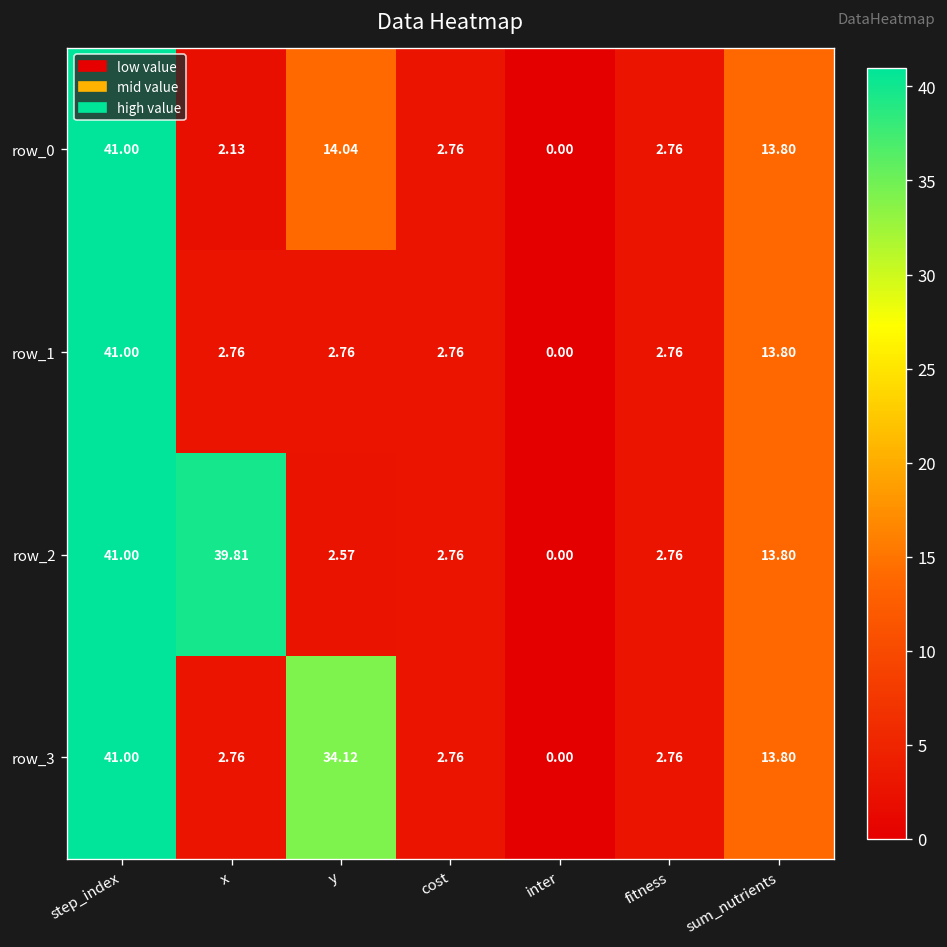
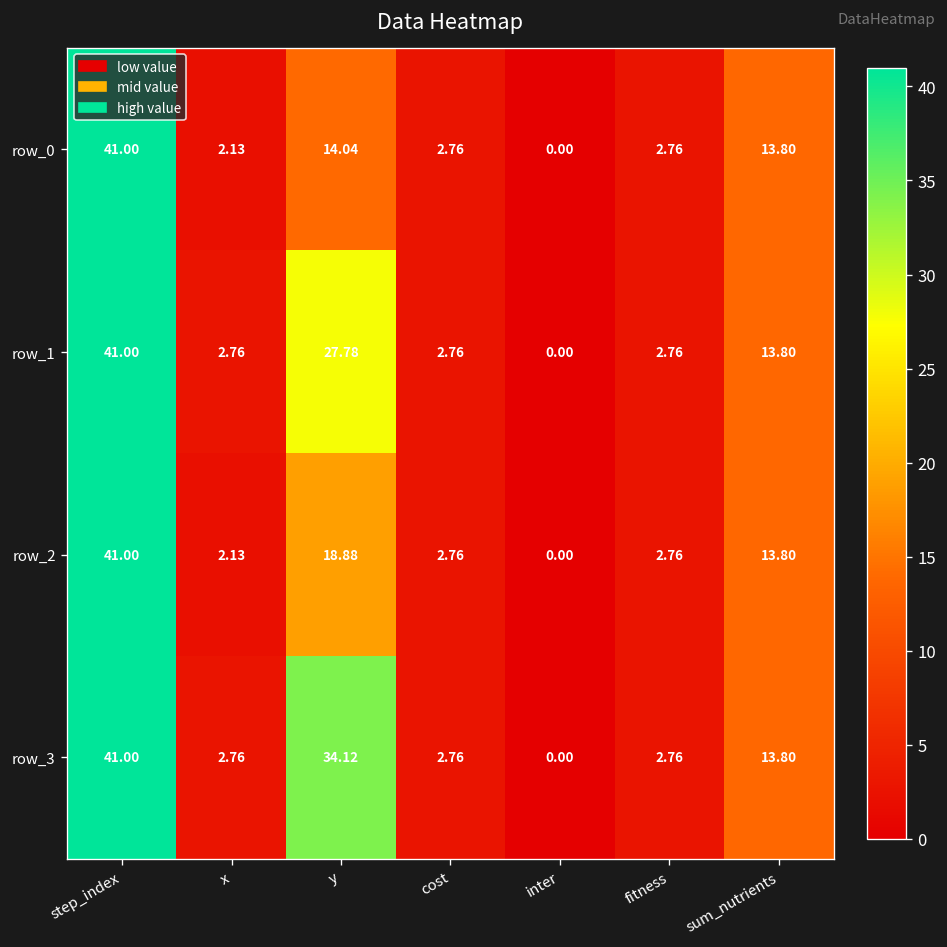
  {
    "row_0": {
      "step_index": 41.00,
      "x": 2.13,
      "y": 14.04,
      "cost": 2.76,
      "inter": 0.00,
      "fitness": 2.76,
      "sum_nutrients": 13.80
    },
    "row_1": {
      "step_index": 41.00,
      "x": 2.76,
-     "y": 2.76,
+     "y": 27.78,
      "cost": 2.76,
      "inter": 0.00,
      "fitness": 2.76,
      "sum_nutrients": 13.80
    },
    "row_2": {
      "step_index": 41.00,
-     "x": 39.81,
-     "y": 2.57,
+     "x": 2.13,
+     "y": 18.88,
      "cost": 2.76,
      "inter": 0.00,
      "fitness": 2.76,
      "sum_nutrients": 13.80
    },
    "row_3": {
      "step_index": 41.00,
      "x": 2.76,
      "y": 34.12,
      "cost": 2.76,
      "inter": 0.00,
      "fitness": 2.76,
      "sum_nutrients": 13.80
    }
  }
